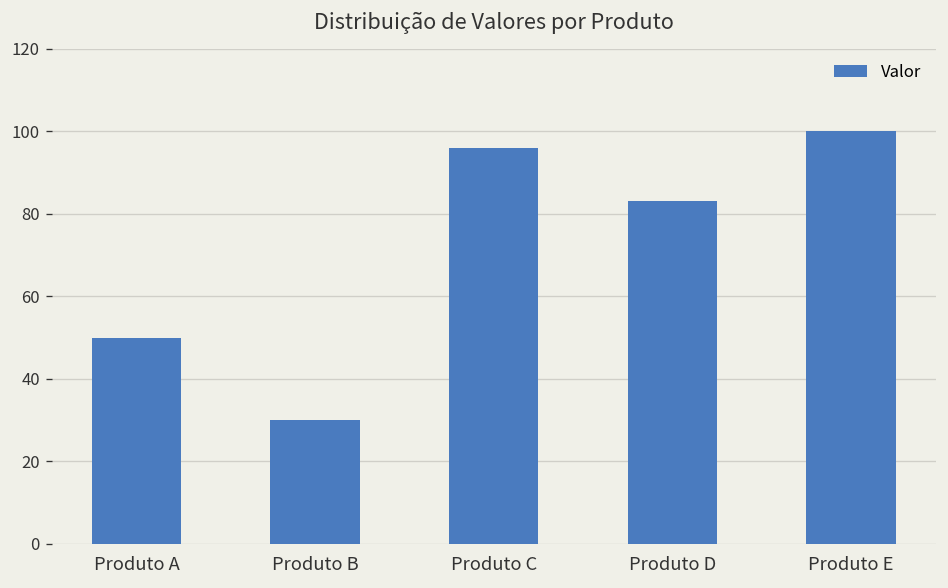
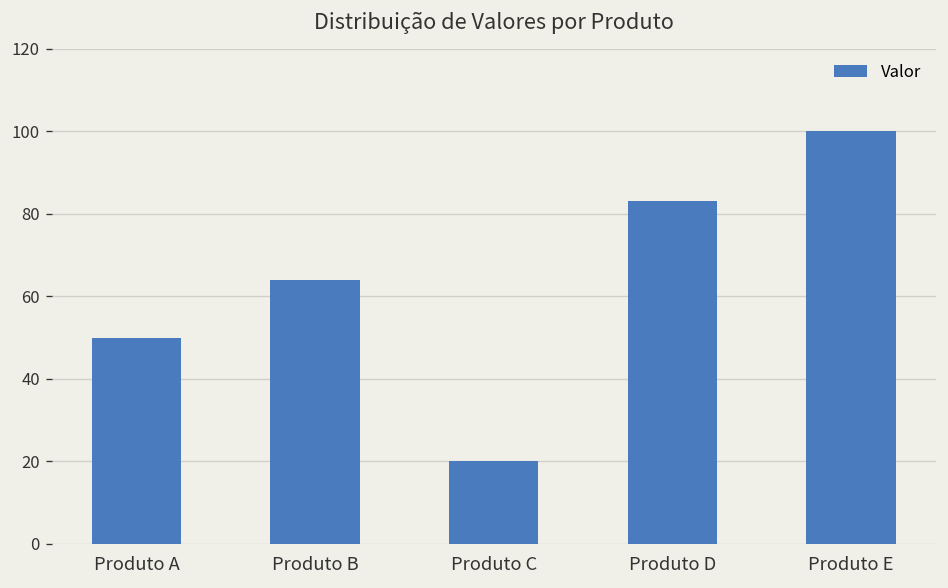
  {
    "Produto A": 50,
-   "Produto B": 30,
-   "Produto C": 96,
+   "Produto B": 64,
+   "Produto C": 20,
    "Produto D": 83,
    "Produto E": 100
  }
